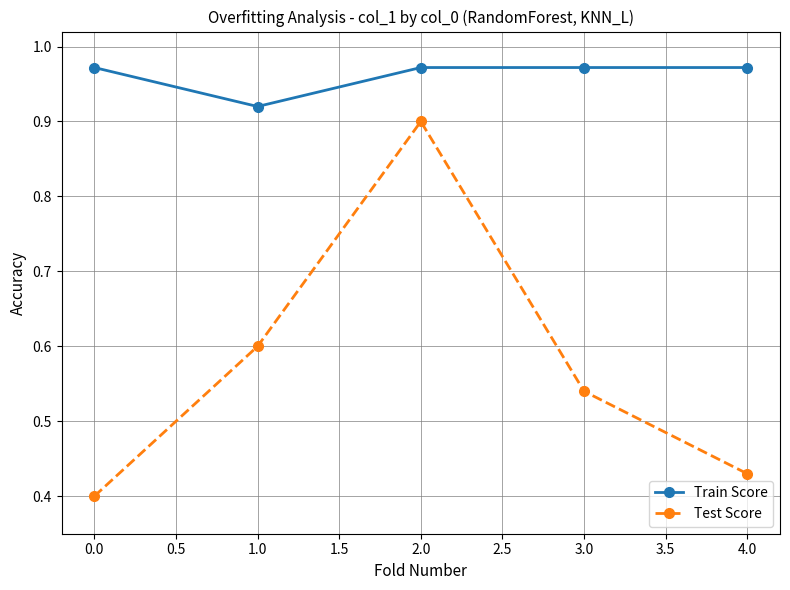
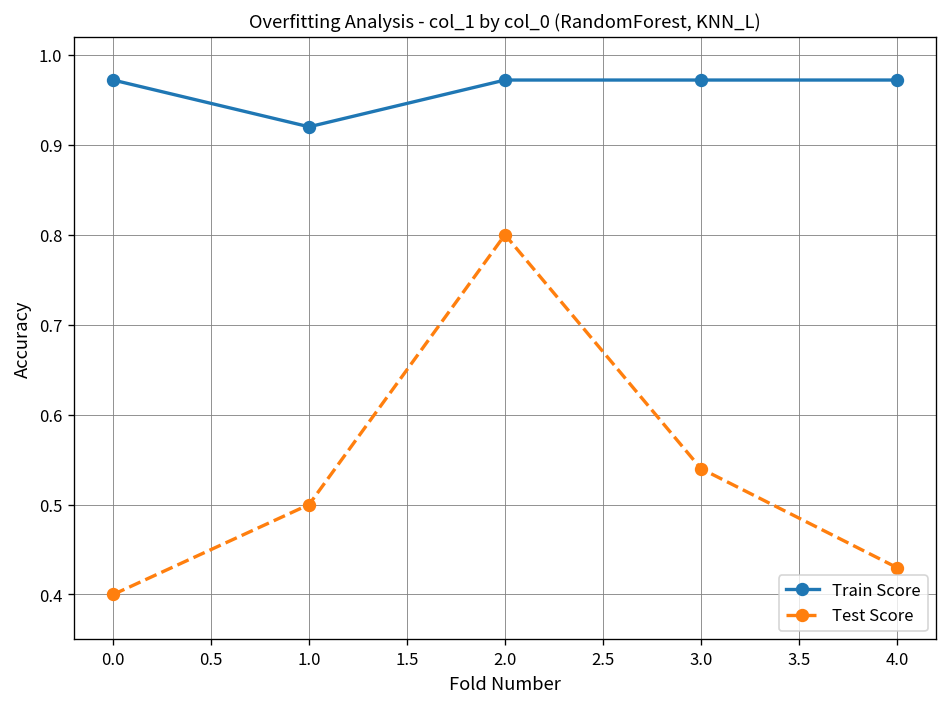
  {
    "Train Score": {
      "0.0": 0.97,
      "1.0": 0.92,
      "2.0": 0.97,
      "3.0": 0.97,
      "4.0": 0.97
    },
    "Test Score": {
      "0.0": 0.4,
-     "1.0": 0.6,
-     "2.0": 0.9,
+     "1.0": 0.5,
+     "2.0": 0.8,
      "3.0": 0.54,
      "4.0": 0.43
    }
  }
